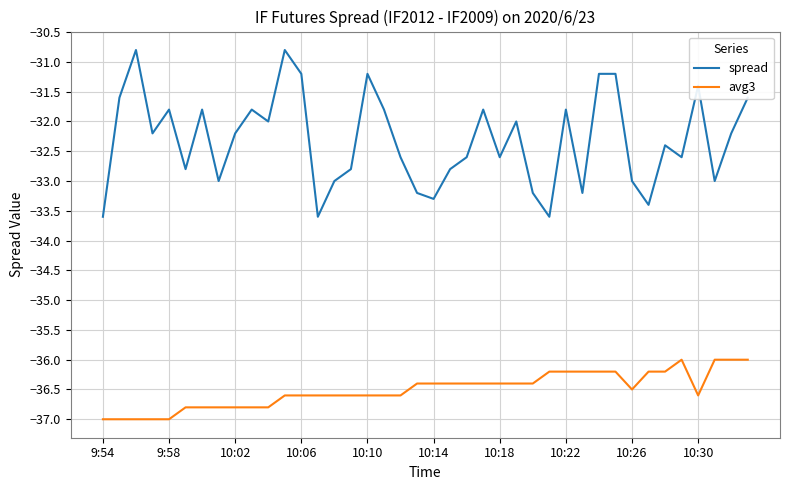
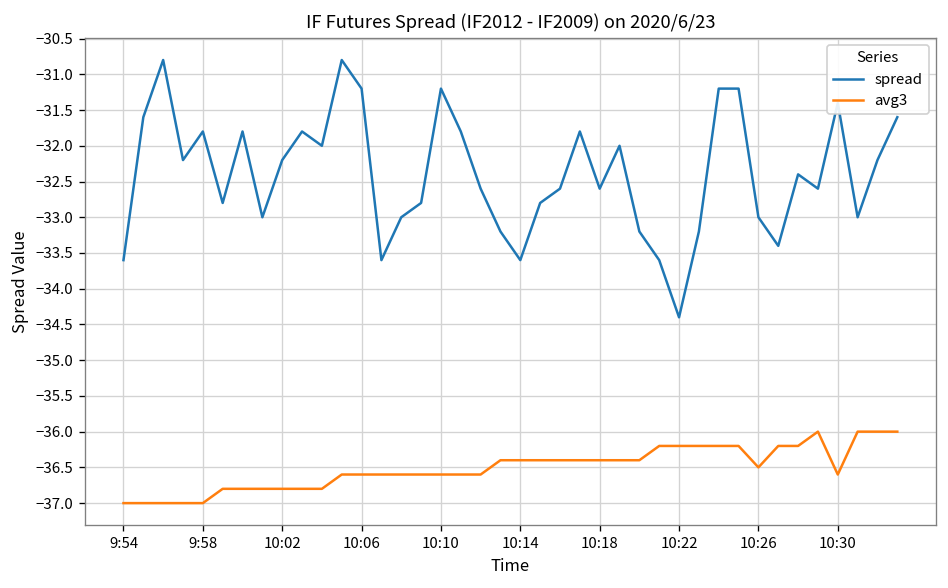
  {
    "spread": {
      "9:54": -33.6,
      "9:58": -31.8,
      "10:02": -32.2,
      "10:06": -31.2,
      "10:10": -31.2,
-     "10:14": -33.3,
+     "10:14": -33.6,
      "10:18": -32.6,
-     "10:22": -31.8,
+     "10:22": -34.4,
      "10:26": -33.0
    },
    "avg3": {
      "9:54": -37.0,
      "9:58": -37.0,
      "10:02": -36.8,
      "10:06": -36.6,
      "10:10": -36.6,
      "10:14": -36.4,
      "10:18": -36.4,
      "10:22": -36.2,
      "10:26": -36.5,
      "10:30": -36.6
    }
  }
